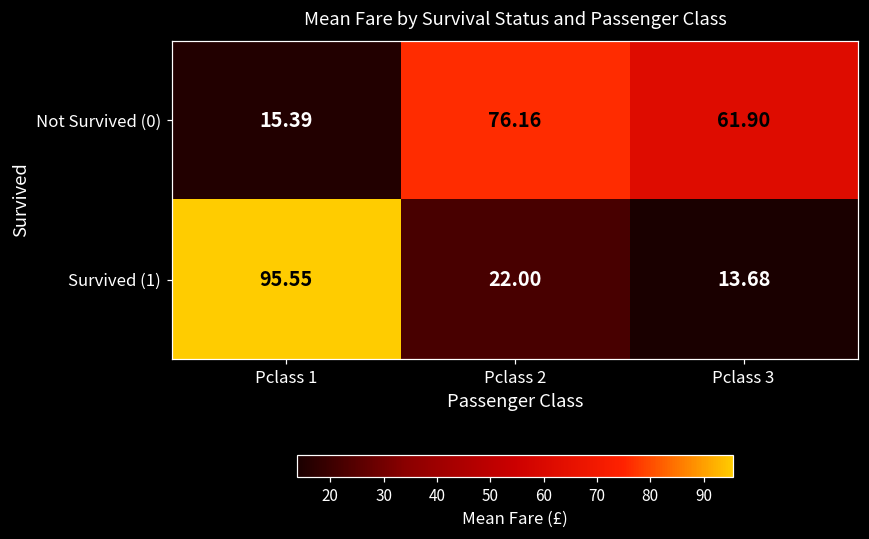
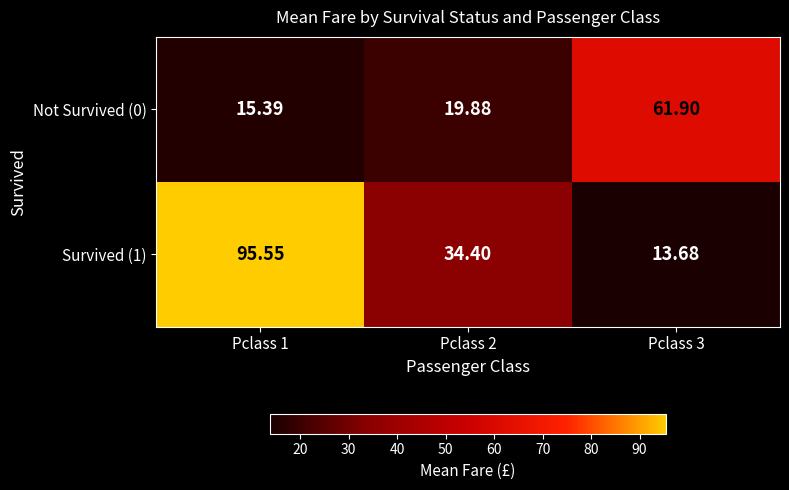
  {
    "Not Survived (0)": {
      "Pclass 1": 15.39,
-     "Pclass 2": 76.16,
+     "Pclass 2": 19.88,
      "Pclass 3": 61.90
    },
    "Survived (1)": {
      "Pclass 1": 95.55,
-     "Pclass 2": 22.00,
+     "Pclass 2": 34.40,
      "Pclass 3": 13.68
    }
  }
